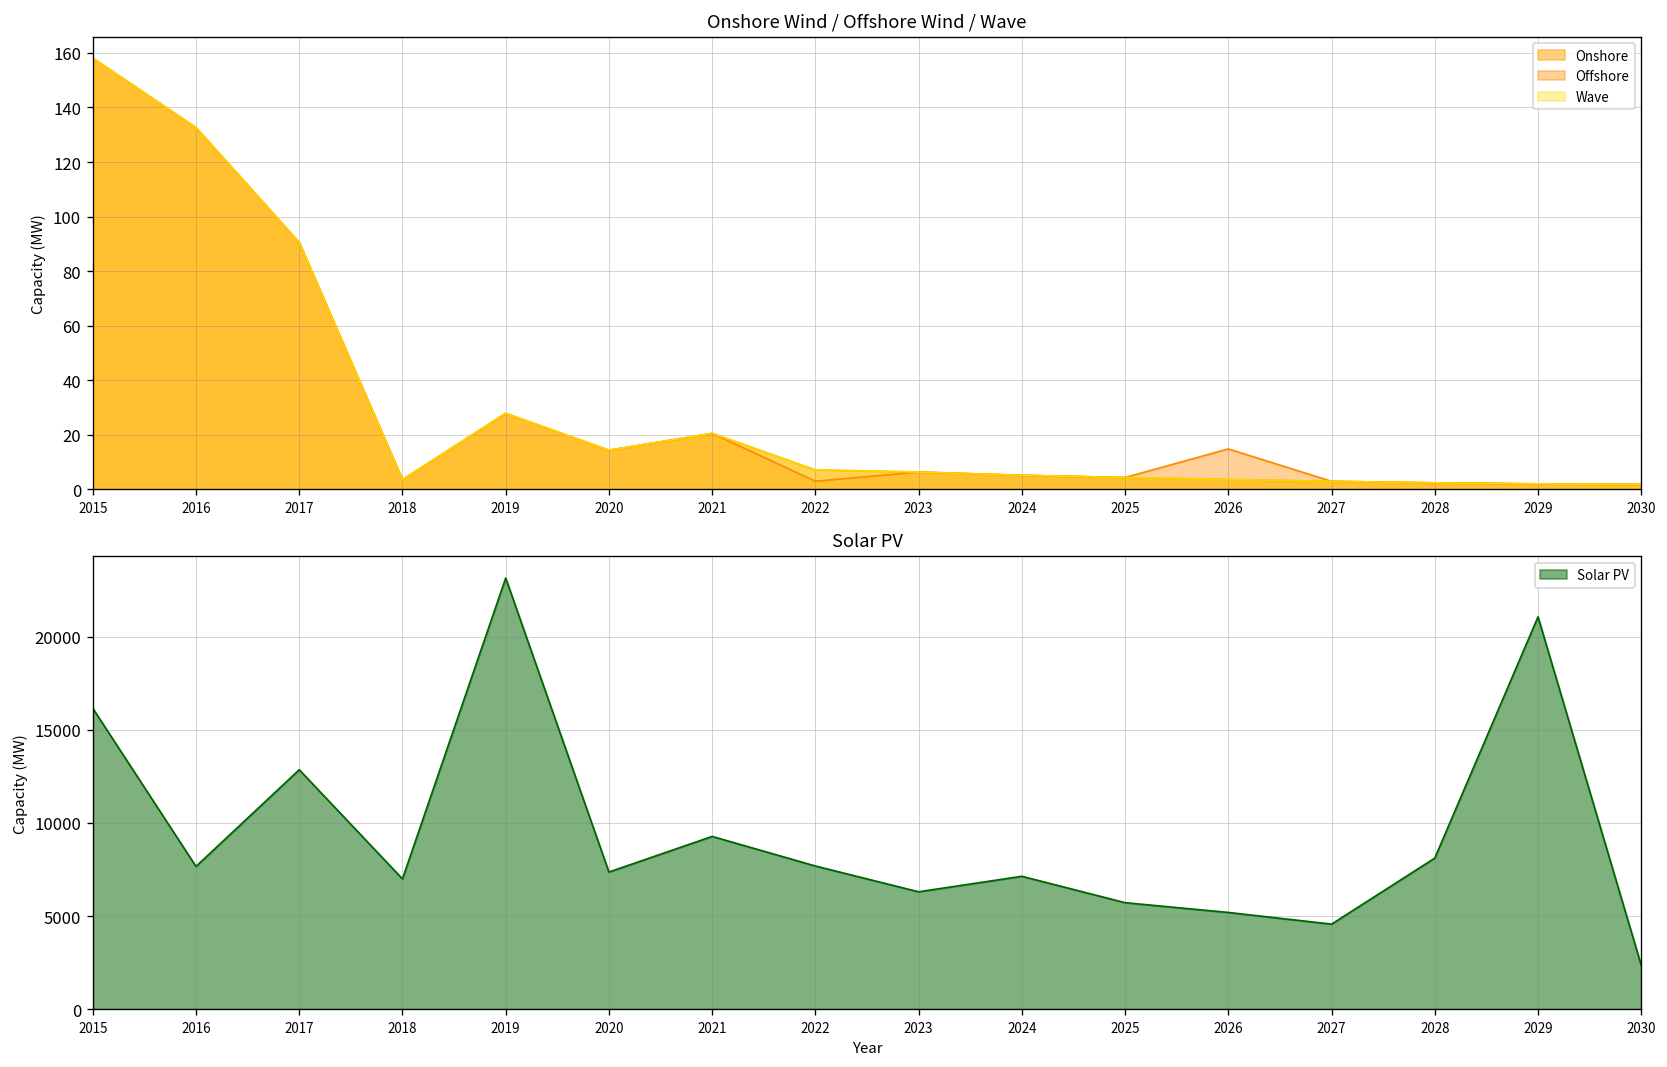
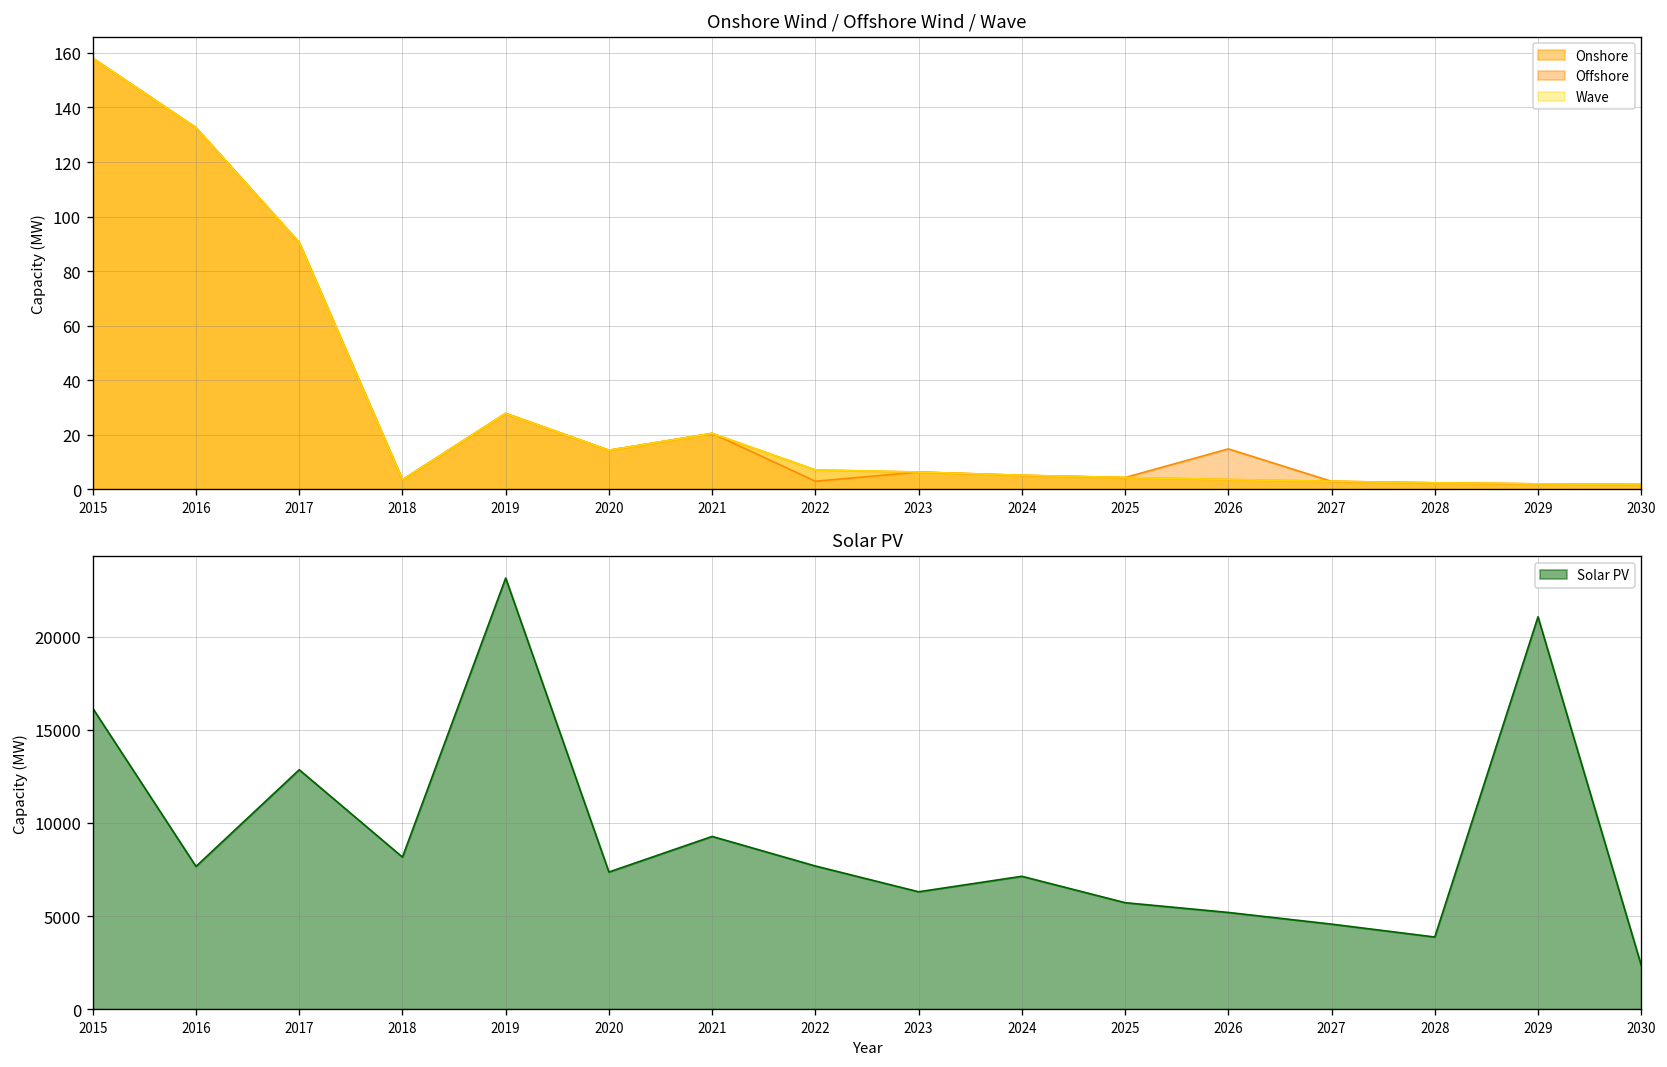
  {
    "Solar PV": {
      "2015": 16200,
      "2016": 7700,
      "2017": 12900,
-     "2018": 7000,
+     "2018": 8200,
      "2019": 23200,
      "2020": 7400,
      "2021": 9300,
      "2022": 7700,
      "2023": 6300,
      "2024": 7100,
      "2025": 5700,
      "2026": 5200,
      "2027": 4600,
-     "2028": 8100,
+     "2028": 3900,
      "2029": 21100,
      "2030": 2400
    }
  }
